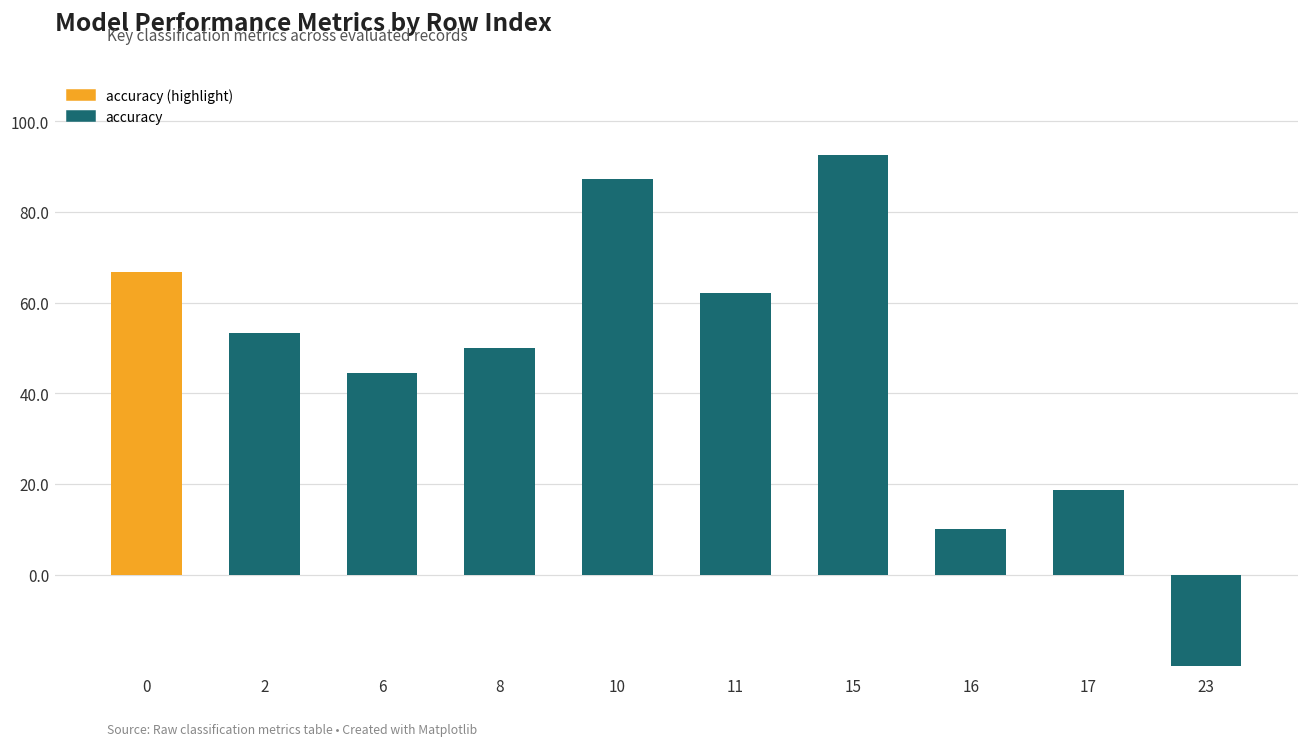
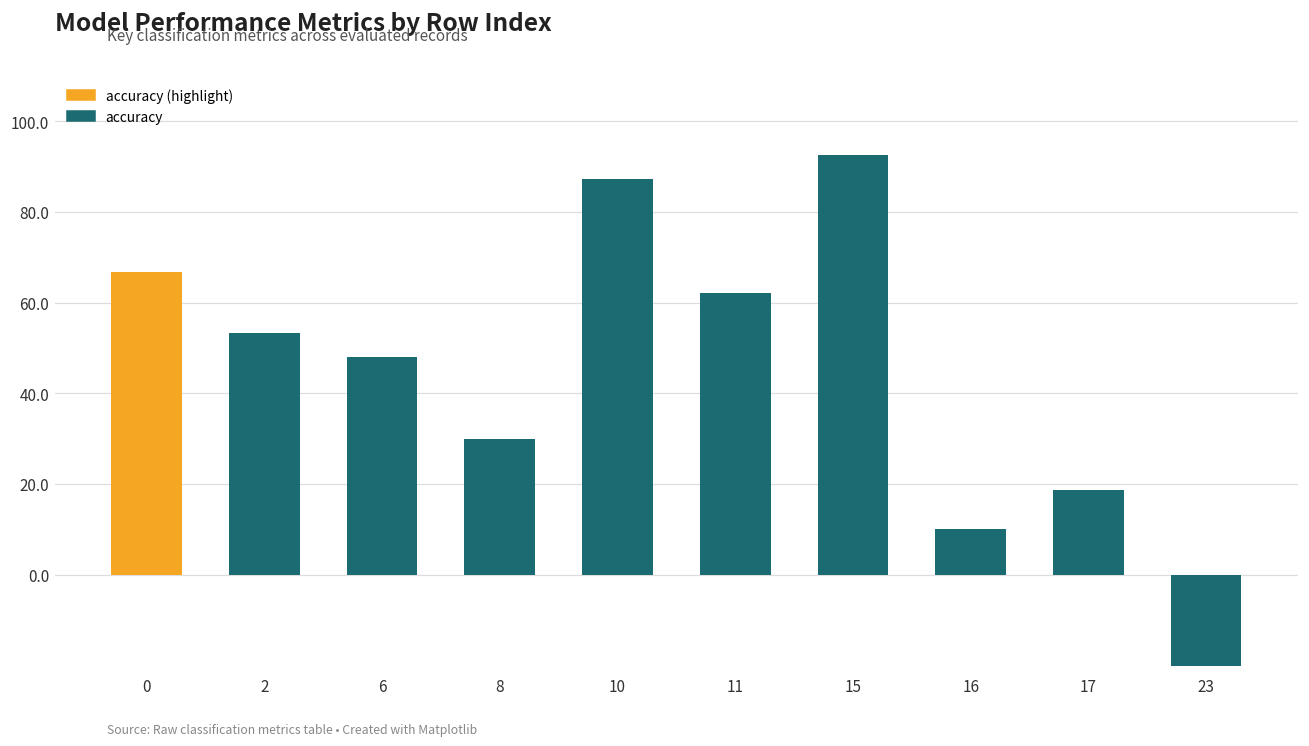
  {
    "0": 67,
    "2": 53,
-   "6": 44,
-   "8": 50,
+   "6": 48,
+   "8": 30,
    "10": 87,
    "11": 62,
    "15": 93,
    "16": 10,
    "17": 19
  }
